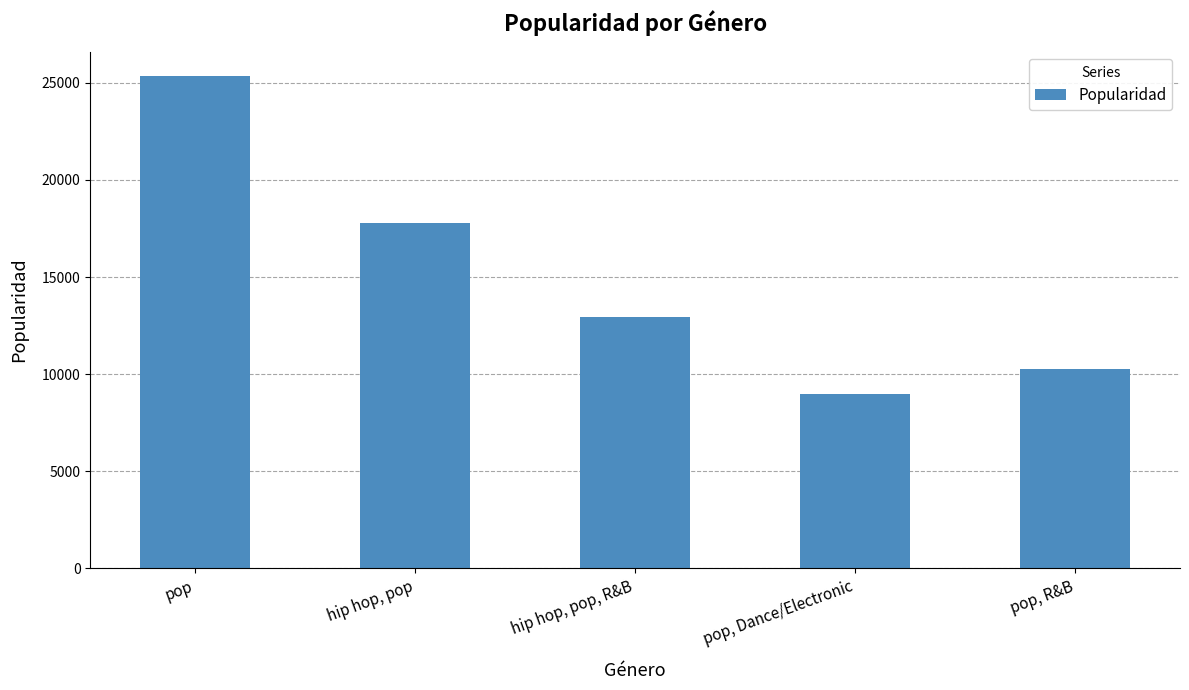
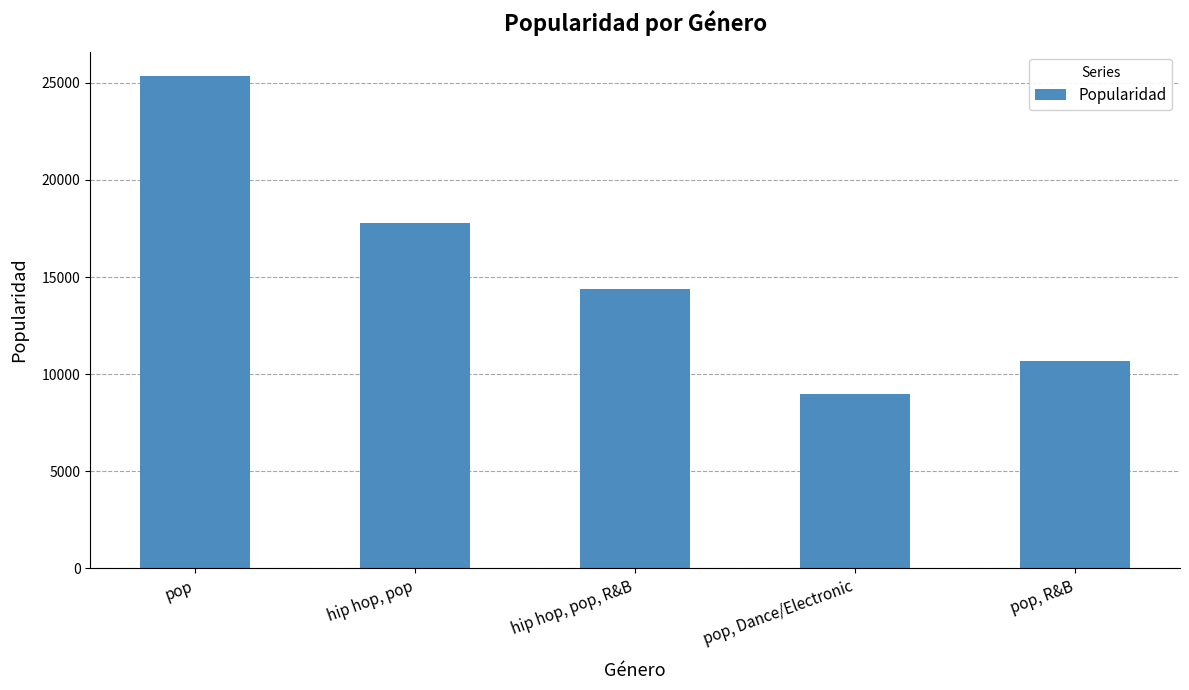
  {
    "pop": 25300,
    "hip hop, pop": 17800,
-   "hip hop, pop, R&B": 12900,
+   "hip hop, pop, R&B": 14400,
    "pop, Dance/Electronic": 9000,
-   "pop, R&B": 10300
+   "pop, R&B": 10700
  }
